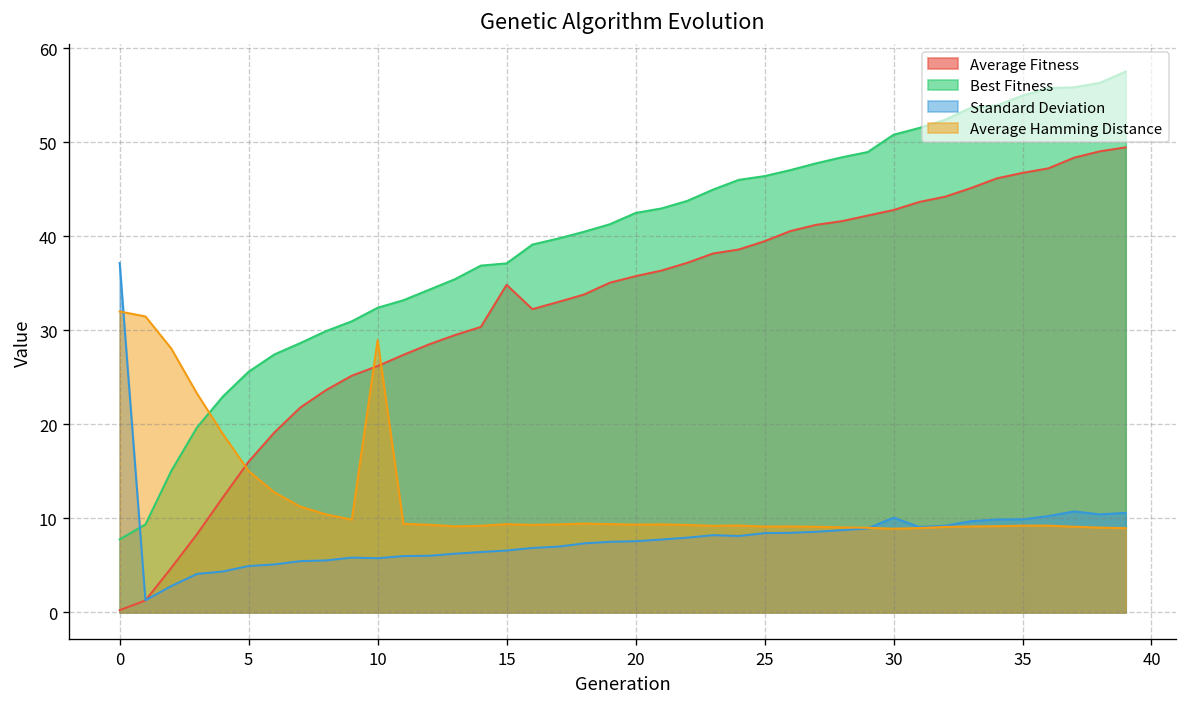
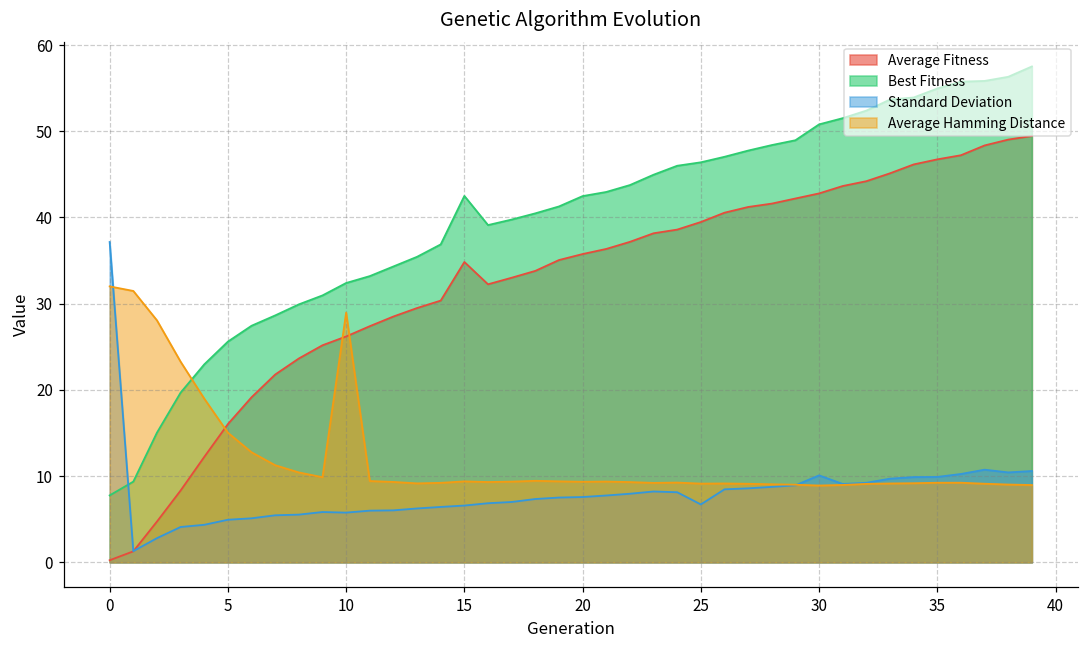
  {
    "Average Fitness": {
      "0": 0,
      "5": 16,
      "10": 26,
      "15": 35,
      "20": 36,
      "25": 39,
      "30": 43,
      "35": 47
    },
    "Best Fitness": {
      "0": 8,
      "5": 26,
      "10": 32,
-     "15": 37,
+     "15": 43,
      "20": 42,
      "25": 46,
      "30": 51
    },
    "Standard Deviation": {
      "0": 37,
      "5": 5,
      "10": 6,
      "15": 7,
      "20": 8,
-     "25": 8,
+     "25": 7,
      "30": 10,
      "35": 10
    },
    "Average Hamming Distance": {
      "0": 32,
      "5": 15,
      "10": 29,
      "15": 9,
      "20": 9,
      "25": 9,
      "30": 9,
      "35": 9
    }
  }
